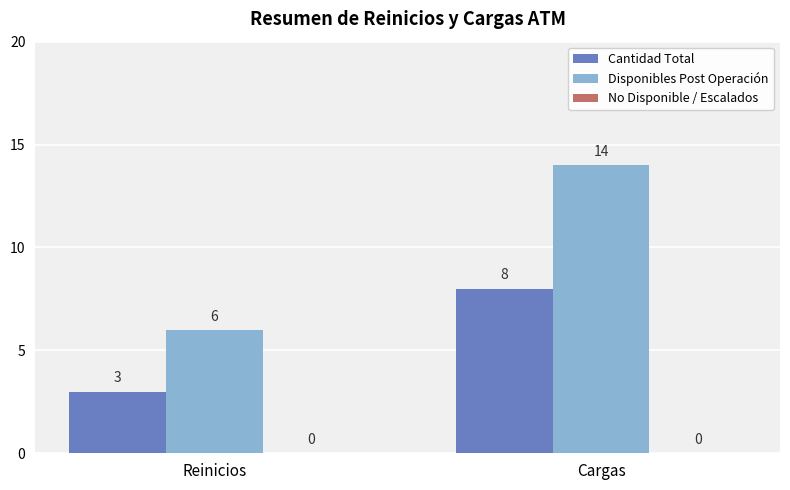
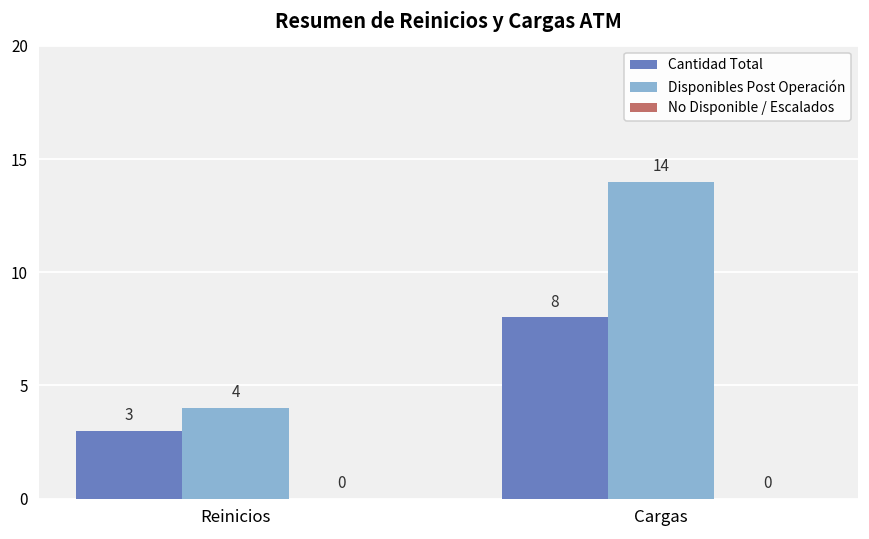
  {
    "Cantidad Total": {
      "Reinicios": 3,
      "Cargas": 8
    },
    "Disponibles Post Operación": {
-     "Reinicios": 6,
+     "Reinicios": 4,
      "Cargas": 14
    },
    "No Disponible / Escalados": {
      "Reinicios": 0,
      "Cargas": 0
    }
  }
